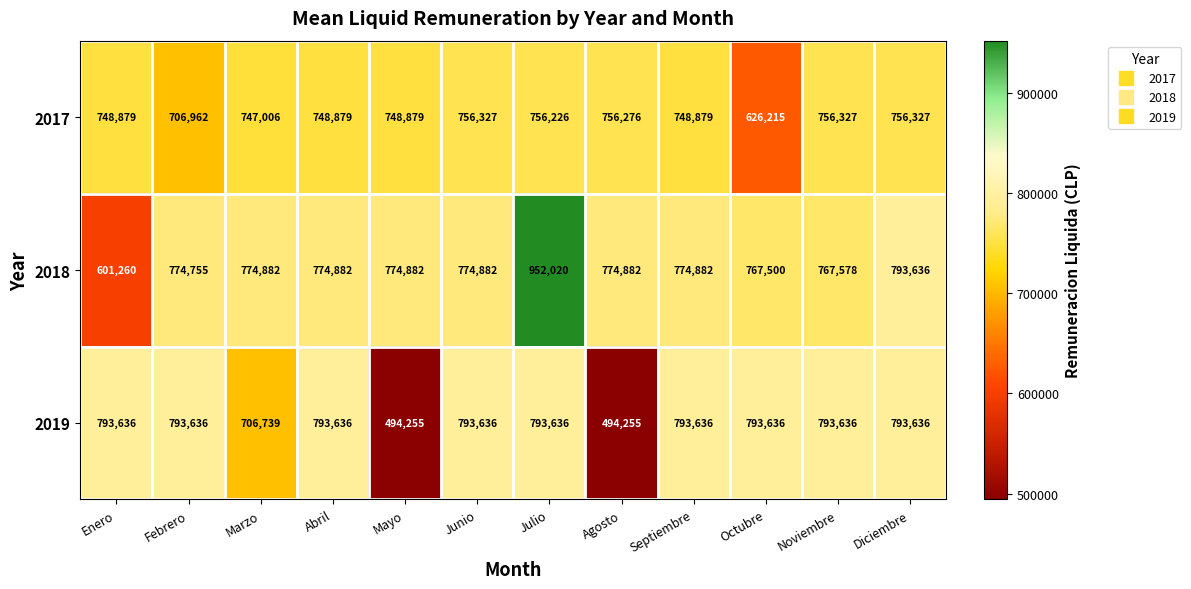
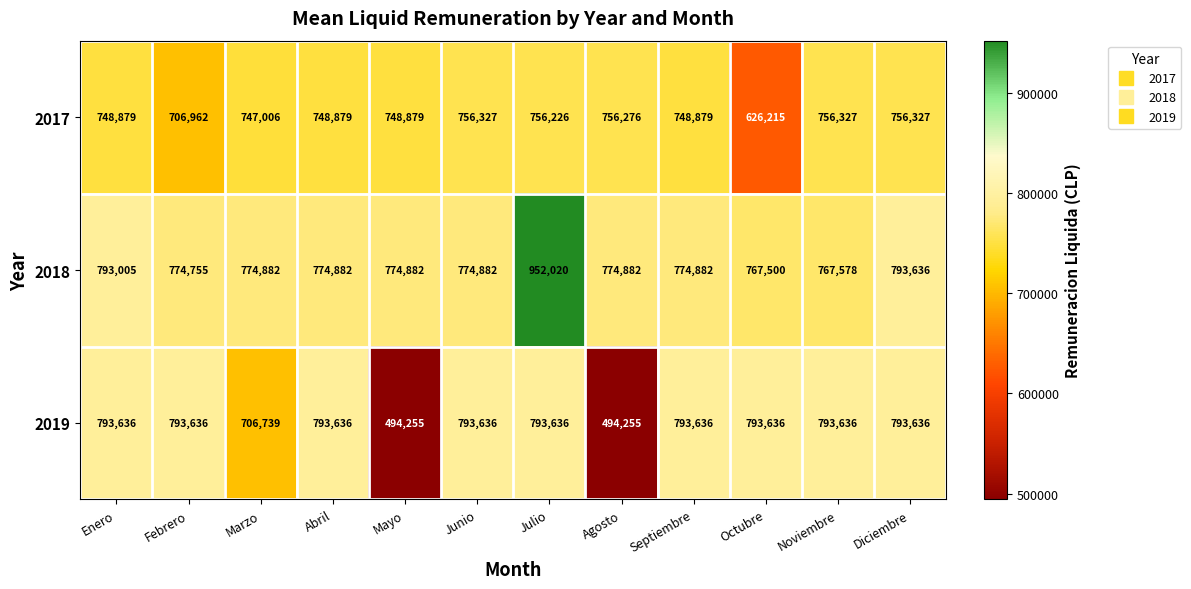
  {
    "2017": {
      "Enero": "748,879",
      "Febrero": "706,962",
      "Marzo": "747,006",
      "Abril": "748,879",
      "Mayo": "748,879",
      "Junio": "756,327",
      "Julio": "756,226",
      "Agosto": "756,276",
      "Septiembre": "748,879",
      "Octubre": "626,215",
      "Noviembre": "756,327",
      "Diciembre": "756,327"
    },
    "2018": {
-     "Enero": "601,260",
+     "Enero": "793,005",
      "Febrero": "774,755",
      "Marzo": "774,882",
      "Abril": "774,882",
      "Mayo": "774,882",
      "Junio": "774,882",
      "Julio": "952,020",
      "Agosto": "774,882",
      "Septiembre": "774,882",
      "Octubre": "767,500",
      "Noviembre": "767,578",
      "Diciembre": "793,636"
    },
    "2019": {
      "Enero": "793,636",
      "Febrero": "793,636",
      "Marzo": "706,739",
      "Abril": "793,636",
      "Mayo": "494,255",
      "Junio": "793,636",
      "Julio": "793,636",
      "Agosto": "494,255",
      "Septiembre": "793,636",
      "Octubre": "793,636",
      "Noviembre": "793,636",
      "Diciembre": "793,636"
    }
  }
